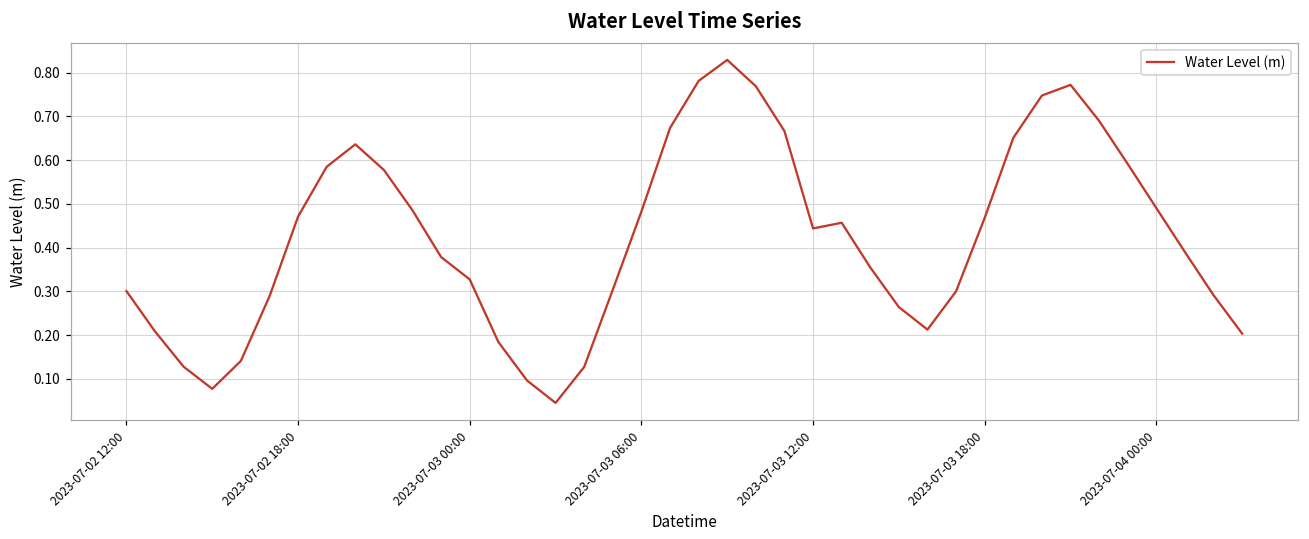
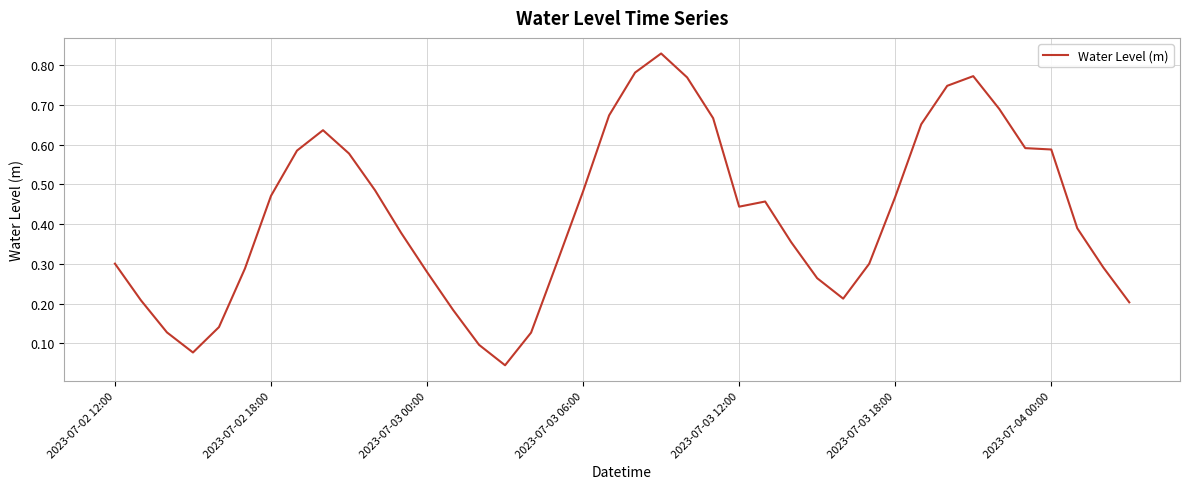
  {
    "2023-07-02 12:00": 0.30,
    "2023-07-02 18:00": 0.47,
-   "2023-07-03 00:00": 0.33,
+   "2023-07-03 00:00": 0.28,
    "2023-07-03 06:00": 0.48,
    "2023-07-03 12:00": 0.44,
    "2023-07-03 18:00": 0.47,
-   "2023-07-04 00:00": 0.49
+   "2023-07-04 00:00": 0.59
  }
